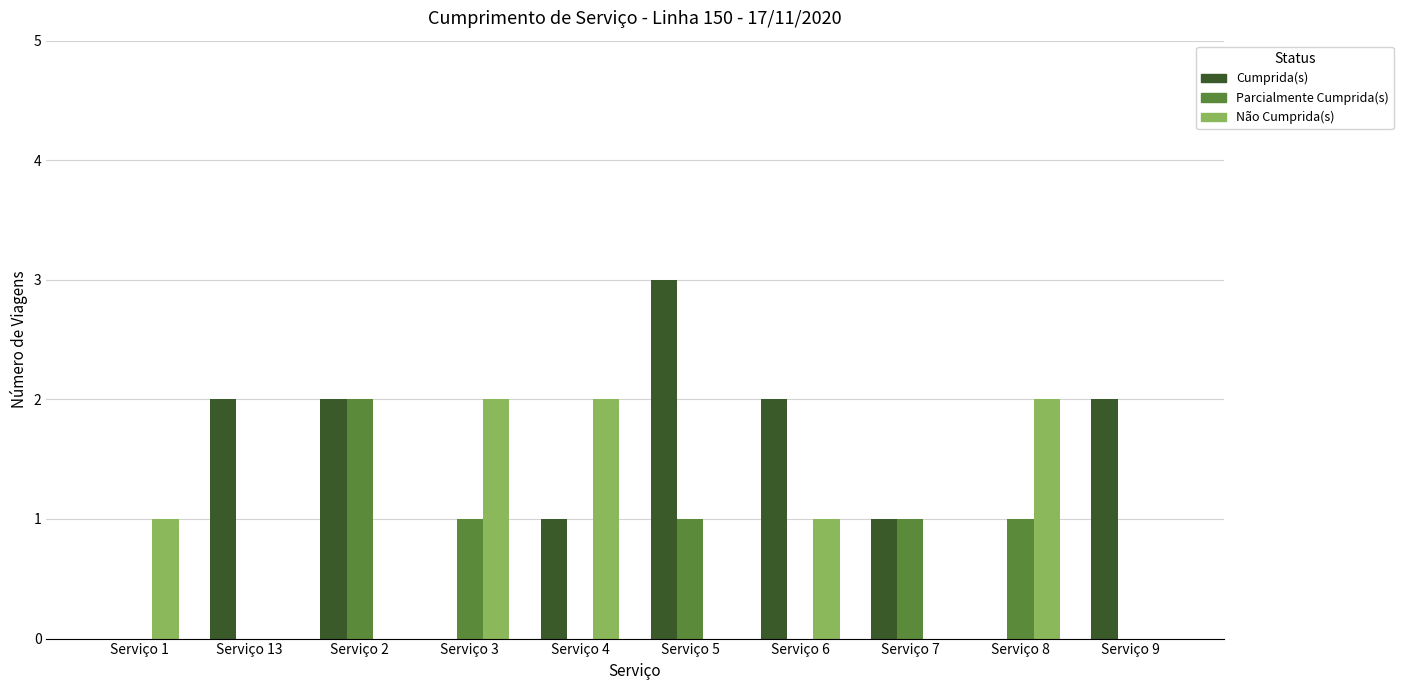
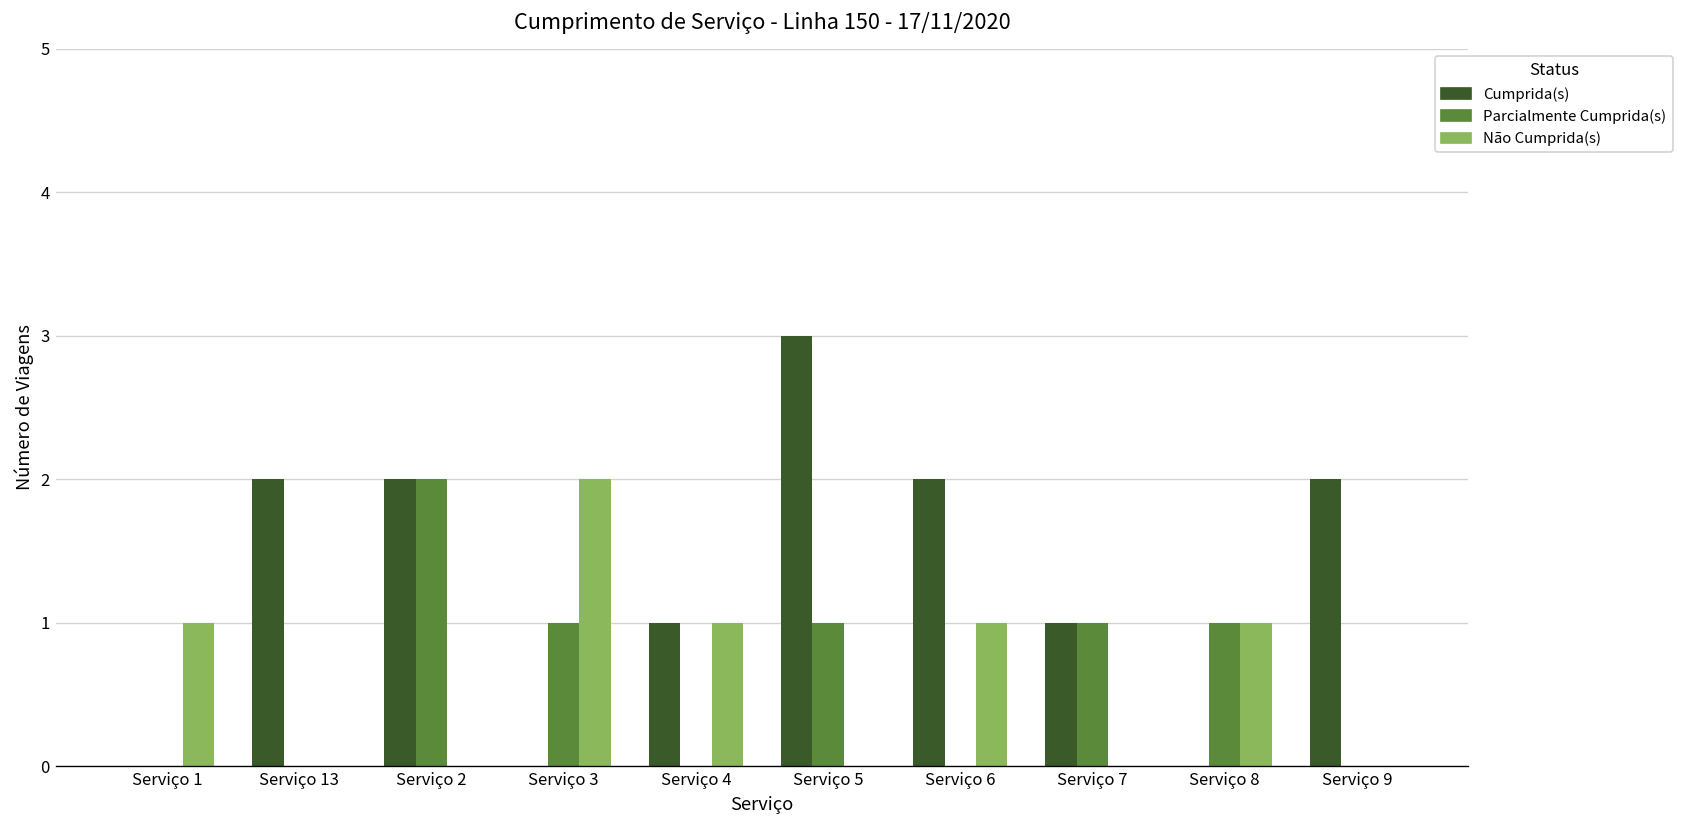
  {
    "Não Cumprida(s)": {
      "Serviço 1": 1,
      "Serviço 13": 0,
      "Serviço 2": 0,
      "Serviço 3": 2,
-     "Serviço 4": 2,
+     "Serviço 4": 1,
      "Serviço 5": 0,
      "Serviço 6": 1,
      "Serviço 7": 0,
-     "Serviço 8": 2,
+     "Serviço 8": 1,
      "Serviço 9": 0
    }
  }
